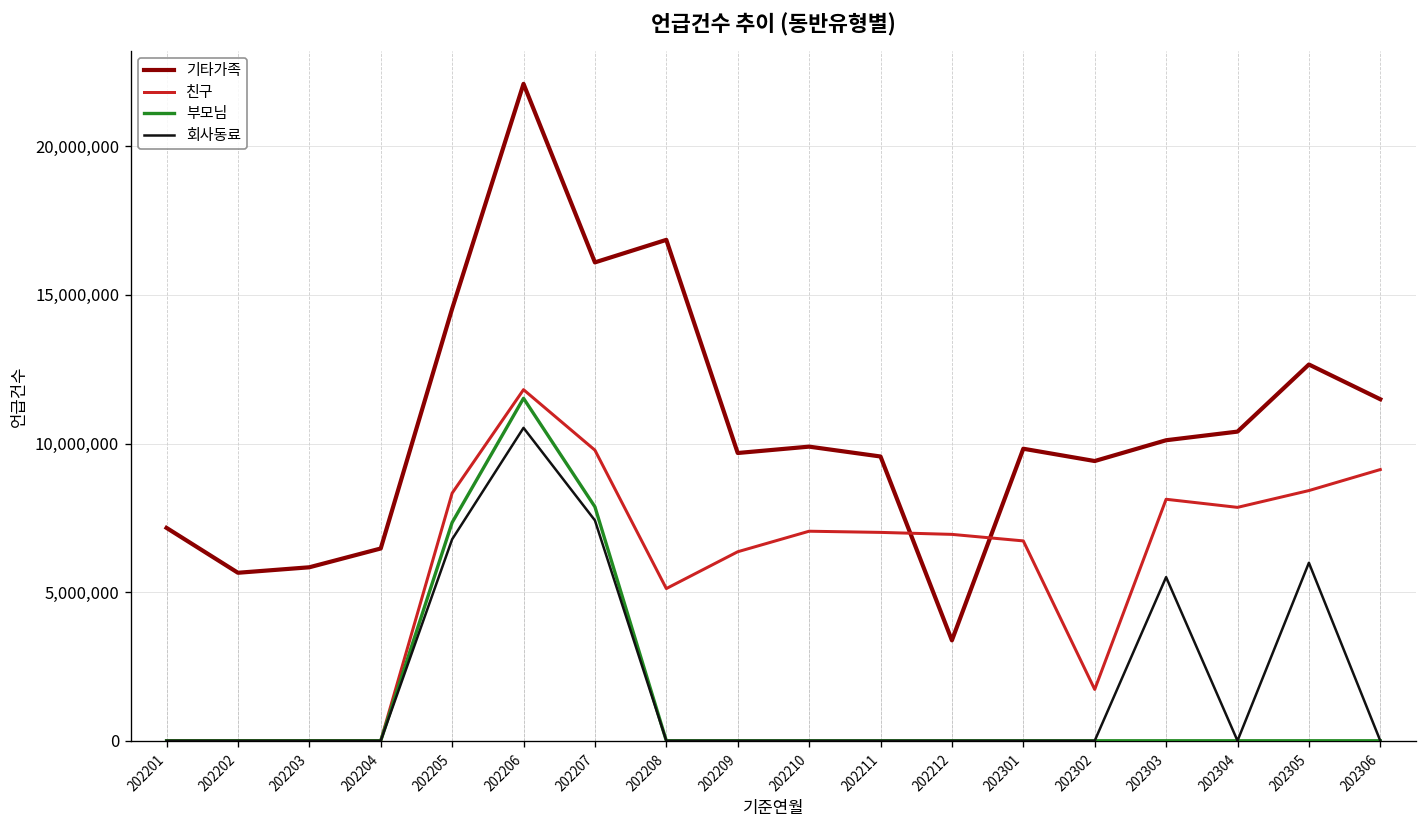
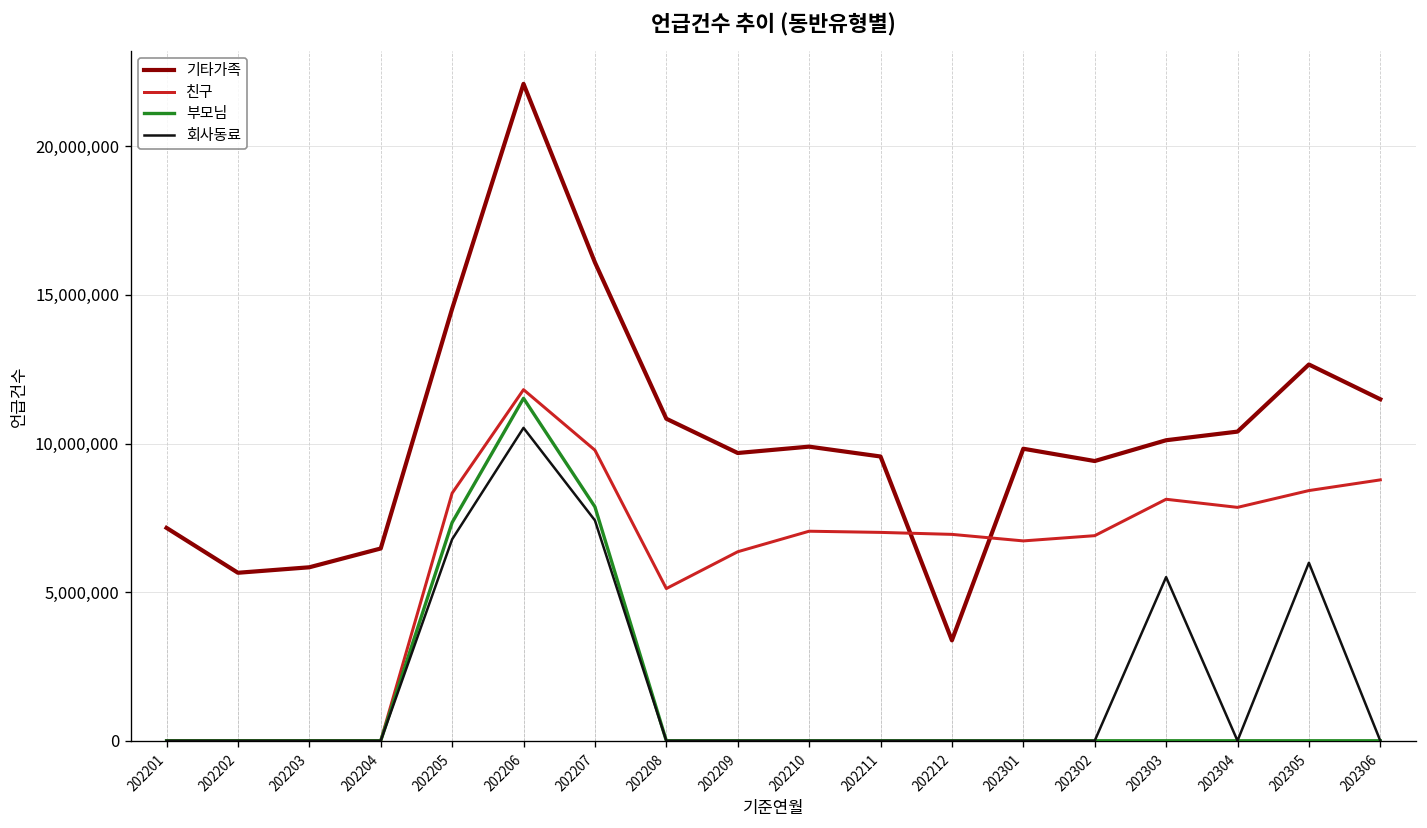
  {
    "기타가족": {
-     "202208": "16,900,000",
+     "202208": "10,800,000",
      "202212": "3,400,000"
    },
    "친구": {
      "202205": "8,300,000",
      "202206": "11,800,000",
      "202207": "9,800,000",
      "202208": "5,100,000",
      "202209": "6,400,000",
      "202210": "7,100,000",
      "202211": "7,000,000",
      "202301": "6,700,000",
-     "202302": "1,700,000",
+     "202302": "6,900,000",
      "202303": "8,100,000",
      "202304": "7,900,000",
      "202305": "8,400,000",
-     "202306": "9,100,000"
+     "202306": "8,800,000"
    },
    "부모님": {
      "202205": "7,300,000",
      "202206": "11,500,000",
      "202207": "7,900,000"
    },
    "회사동료": {
      "202205": "6,800,000",
      "202206": "10,500,000",
      "202207": "7,400,000",
      "202303": "5,500,000",
      "202305": "6,000,000"
    }
  }
